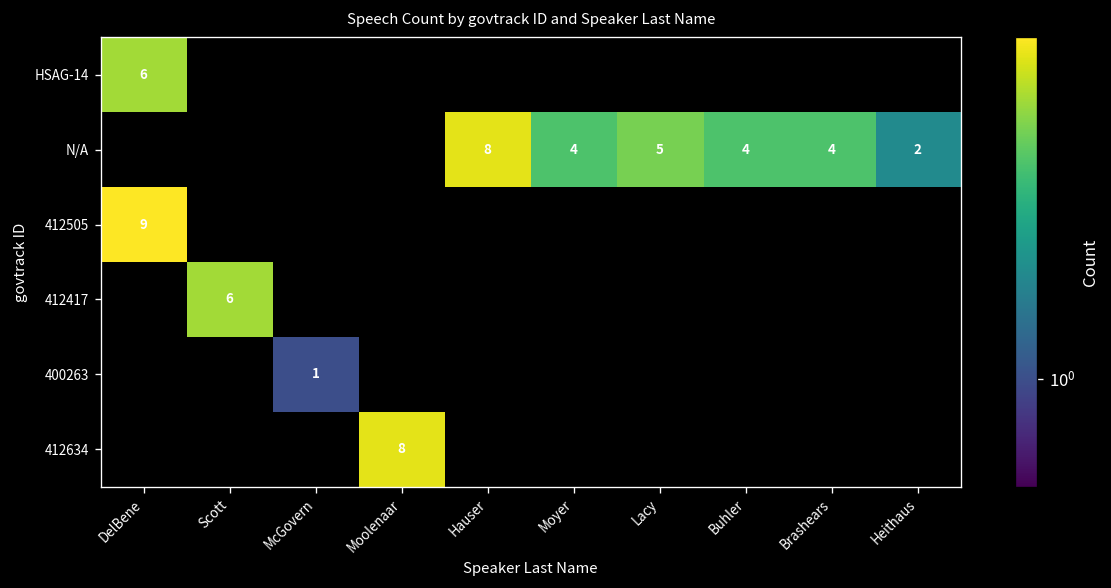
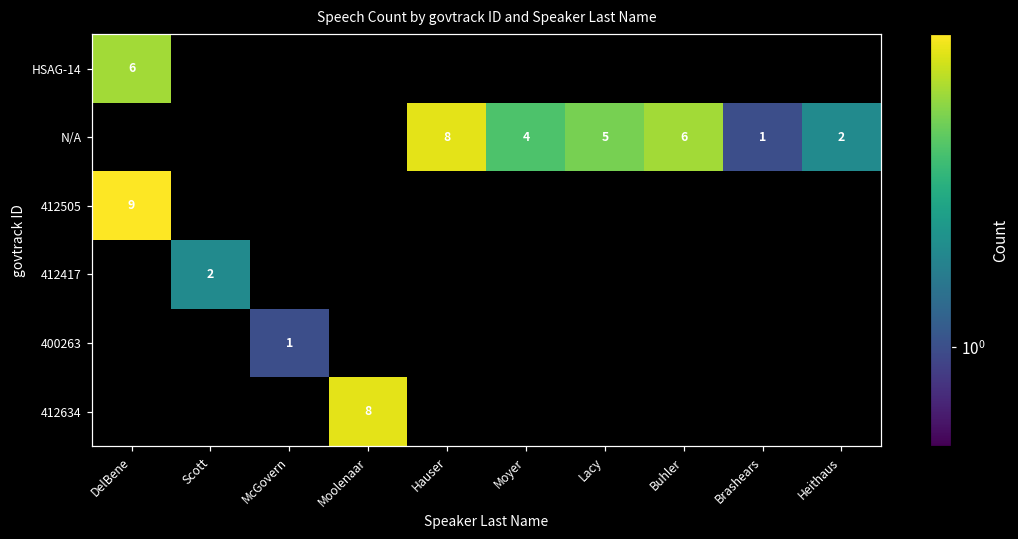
  {
    "HSAG-14": {
      "DelBene": 6
    },
    "N/A": {
      "Hauser": 8,
      "Moyer": 4,
      "Lacy": 5,
-     "Buhler": 4,
-     "Brashears": 4,
+     "Buhler": 6,
+     "Brashears": 1,
      "Heithaus": 2
    },
    "412505": {
      "DelBene": 9
    },
    "412417": {
-     "Scott": 6
+     "Scott": 2
    },
    "400263": {
      "McGovern": 1
    },
    "412634": {
      "Moolenaar": 8
    }
  }
